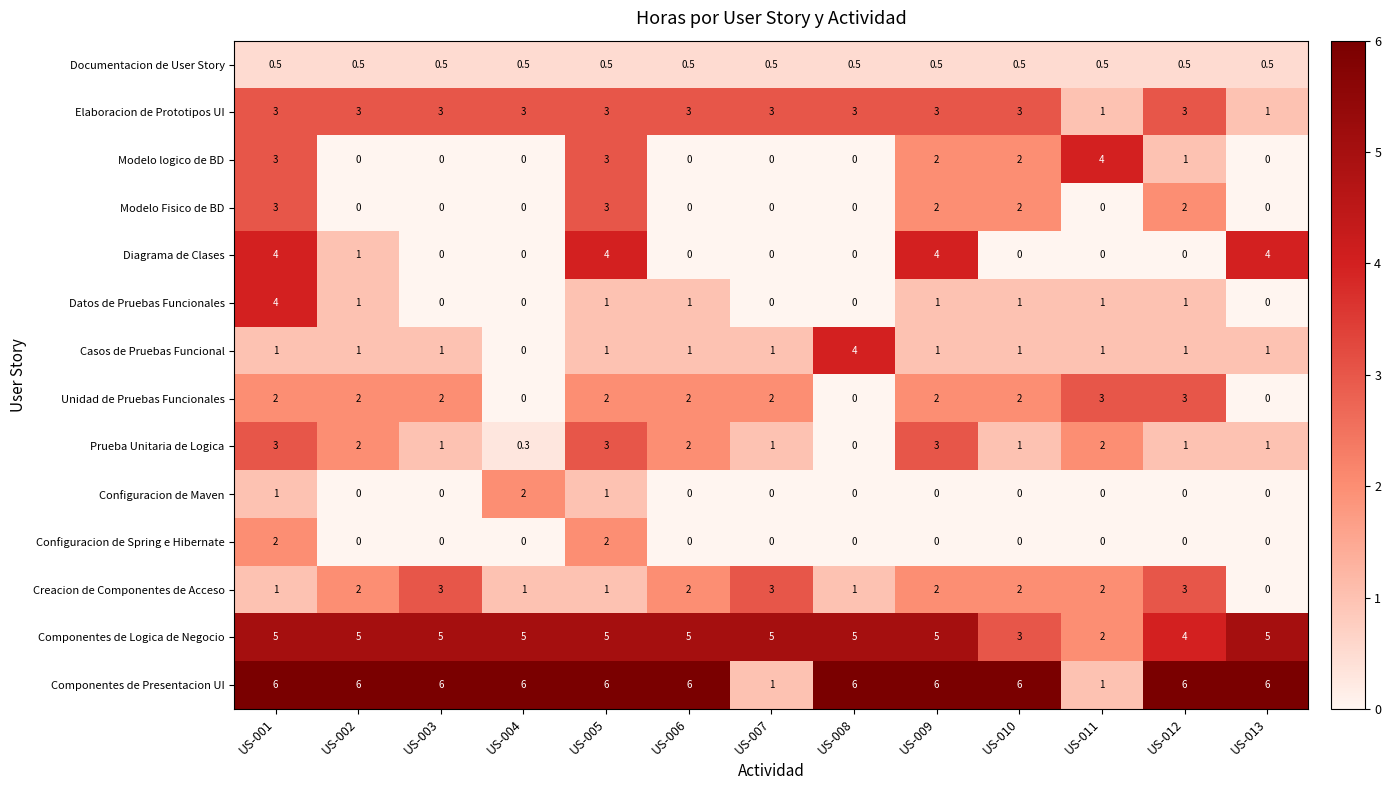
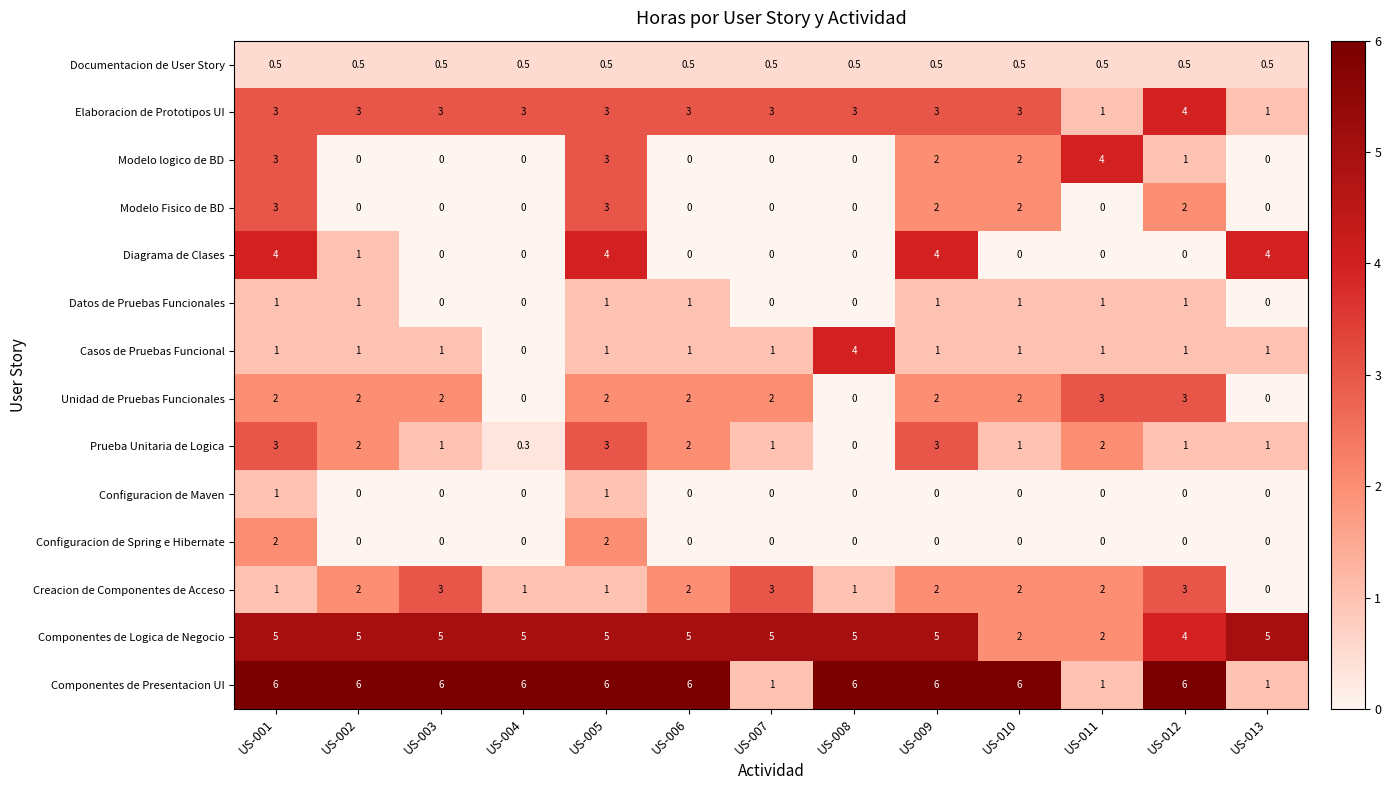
  {
    "Documentacion de User Story": {
      "US-001": 0.5,
      "US-002": 0.5,
      "US-003": 0.5,
      "US-004": 0.5,
      "US-005": 0.5,
      "US-006": 0.5,
      "US-007": 0.5,
      "US-008": 0.5,
      "US-009": 0.5,
      "US-010": 0.5,
      "US-011": 0.5,
      "US-012": 0.5,
      "US-013": 0.5
    },
    "Elaboracion de Prototipos UI": {
      "US-001": 3,
      "US-002": 3,
      "US-003": 3,
      "US-004": 3,
      "US-005": 3,
      "US-006": 3,
      "US-007": 3,
      "US-008": 3,
      "US-009": 3,
      "US-010": 3,
      "US-011": 1,
-     "US-012": 3,
+     "US-012": 4,
      "US-013": 1
    },
    "Modelo logico de BD": {
      "US-001": 3,
      "US-002": 0,
      "US-003": 0,
      "US-004": 0,
      "US-005": 3,
      "US-006": 0,
      "US-007": 0,
      "US-008": 0,
      "US-009": 2,
      "US-010": 2,
      "US-011": 4,
      "US-012": 1,
      "US-013": 0
    },
    "Modelo Fisico de BD": {
      "US-001": 3,
      "US-002": 0,
      "US-003": 0,
      "US-004": 0,
      "US-005": 3,
      "US-006": 0,
      "US-007": 0,
      "US-008": 0,
      "US-009": 2,
      "US-010": 2,
      "US-011": 0,
      "US-012": 2,
      "US-013": 0
    },
    "Diagrama de Clases": {
      "US-001": 4,
      "US-002": 1,
      "US-003": 0,
      "US-004": 0,
      "US-005": 4,
      "US-006": 0,
      "US-007": 0,
      "US-008": 0,
      "US-009": 4,
      "US-010": 0,
      "US-011": 0,
      "US-012": 0,
      "US-013": 4
    },
    "Datos de Pruebas Funcionales": {
-     "US-001": 4,
+     "US-001": 1,
      "US-002": 1,
      "US-003": 0,
      "US-004": 0,
      "US-005": 1,
      "US-006": 1,
      "US-007": 0,
      "US-008": 0,
      "US-009": 1,
      "US-010": 1,
      "US-011": 1,
      "US-012": 1,
      "US-013": 0
    },
    "Casos de Pruebas Funcional": {
      "US-001": 1,
      "US-002": 1,
      "US-003": 1,
      "US-004": 0,
      "US-005": 1,
      "US-006": 1,
      "US-007": 1,
      "US-008": 4,
      "US-009": 1,
      "US-010": 1,
      "US-011": 1,
      "US-012": 1,
      "US-013": 1
    },
    "Unidad de Pruebas Funcionales": {
      "US-001": 2,
      "US-002": 2,
      "US-003": 2,
      "US-004": 0,
      "US-005": 2,
      "US-006": 2,
      "US-007": 2,
      "US-008": 0,
      "US-009": 2,
      "US-010": 2,
      "US-011": 3,
      "US-012": 3,
      "US-013": 0
    },
    "Prueba Unitaria de Logica": {
      "US-001": 3,
      "US-002": 2,
      "US-003": 1,
      "US-004": 0.3,
      "US-005": 3,
      "US-006": 2,
      "US-007": 1,
      "US-008": 0,
      "US-009": 3,
      "US-010": 1,
      "US-011": 2,
      "US-012": 1,
      "US-013": 1
    },
    "Configuracion de Maven": {
      "US-001": 1,
      "US-002": 0,
      "US-003": 0,
-     "US-004": 2,
+     "US-004": 0,
      "US-005": 1,
      "US-006": 0,
      "US-007": 0,
      "US-008": 0,
      "US-009": 0,
      "US-010": 0,
      "US-011": 0,
      "US-012": 0,
      "US-013": 0
    },
    "Configuracion de Spring e Hibernate": {
      "US-001": 2,
      "US-002": 0,
      "US-003": 0,
      "US-004": 0,
      "US-005": 2,
      "US-006": 0,
      "US-007": 0,
      "US-008": 0,
      "US-009": 0,
      "US-010": 0,
      "US-011": 0,
      "US-012": 0,
      "US-013": 0
    },
    "Creacion de Componentes de Acceso": {
      "US-001": 1,
      "US-002": 2,
      "US-003": 3,
      "US-004": 1,
      "US-005": 1,
      "US-006": 2,
      "US-007": 3,
      "US-008": 1,
      "US-009": 2,
      "US-010": 2,
      "US-011": 2,
      "US-012": 3,
      "US-013": 0
    },
    "Componentes de Logica de Negocio": {
      "US-001": 5,
      "US-002": 5,
      "US-003": 5,
      "US-004": 5,
      "US-005": 5,
      "US-006": 5,
      "US-007": 5,
      "US-008": 5,
      "US-009": 5,
-     "US-010": 3,
+     "US-010": 2,
      "US-011": 2,
      "US-012": 4,
      "US-013": 5
    },
    "Componentes de Presentacion UI": {
      "US-001": 6,
      "US-002": 6,
      "US-003": 6,
      "US-004": 6,
      "US-005": 6,
      "US-006": 6,
      "US-007": 1,
      "US-008": 6,
      "US-009": 6,
      "US-010": 6,
      "US-011": 1,
      "US-012": 6,
-     "US-013": 6
+     "US-013": 1
    }
  }
